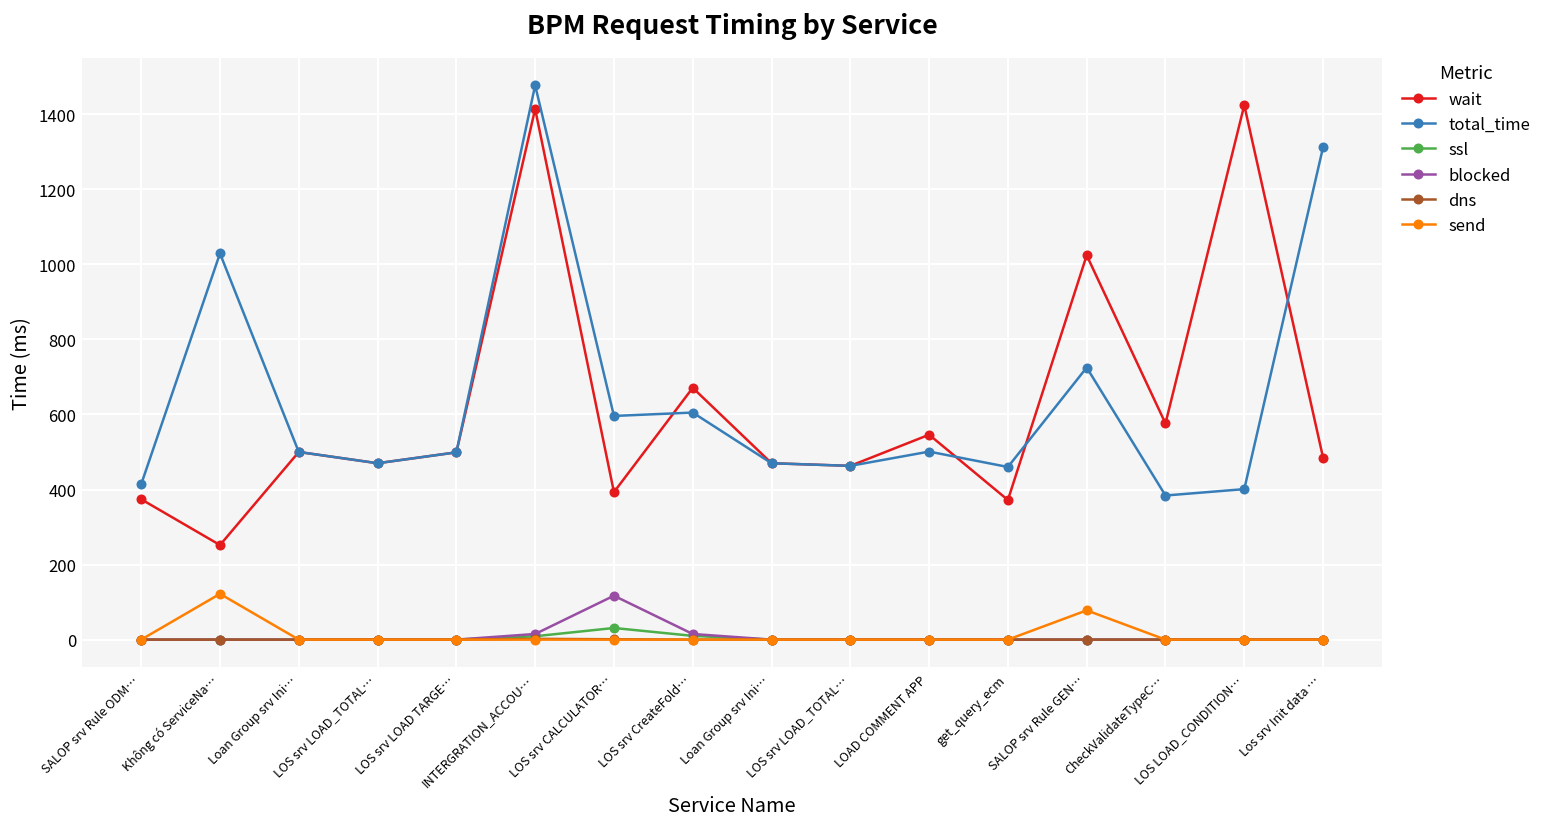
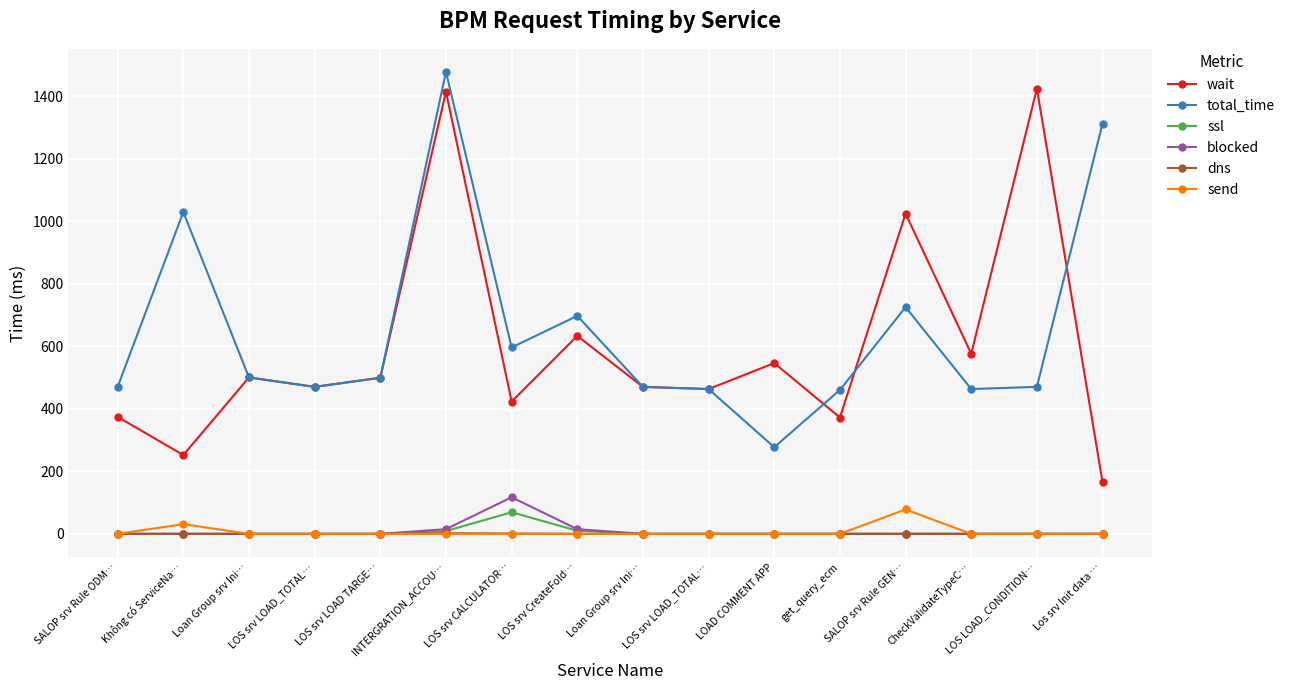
  {
    "wait": {
      "SALOP srv Rule ODM…": 370,
      "Không có ServiceNa…": 250,
      "INTERGRATION_ACCOU…": 1410,
-     "LOS srv CALCULATOR…": 390,
-     "LOS srv CreateFold…": 670,
+     "LOS srv CALCULATOR…": 420,
+     "LOS srv CreateFold…": 630,
      "LOAD COMMENT APP": 550,
      "get_query_ecm": 370,
      "SALOP srv Rule GEN…": 1020,
      "CheckValidateTypeC…": 580,
      "LOS LOAD_CONDITION…": 1420,
-     "Los srv Init data …": 490
+     "Los srv Init data …": 170
    },
    "total_time": {
-     "SALOP srv Rule ODM…": 410,
+     "SALOP srv Rule ODM…": 470,
      "Không có ServiceNa…": 1030,
      "INTERGRATION_ACCOU…": 1480,
      "LOS srv CALCULATOR…": 600,
-     "LOS srv CreateFold…": 610,
-     "LOAD COMMENT APP": 500,
+     "LOS srv CreateFold…": 700,
+     "LOAD COMMENT APP": 280,
      "get_query_ecm": 460,
      "SALOP srv Rule GEN…": 730,
-     "CheckValidateTypeC…": 380,
-     "LOS LOAD_CONDITION…": 400,
+     "CheckValidateTypeC…": 460,
+     "LOS LOAD_CONDITION…": 470,
      "Los srv Init data …": 1310
    },
    "ssl": {
-     "LOS srv CALCULATOR…": 30
+     "LOS srv CALCULATOR…": 70
    },
    "blocked": {
      "LOS srv CALCULATOR…": 120
    },
    "send": {
-     "Không có ServiceNa…": 120,
+     "Không có ServiceNa…": 30,
      "SALOP srv Rule GEN…": 80
    }
  }
